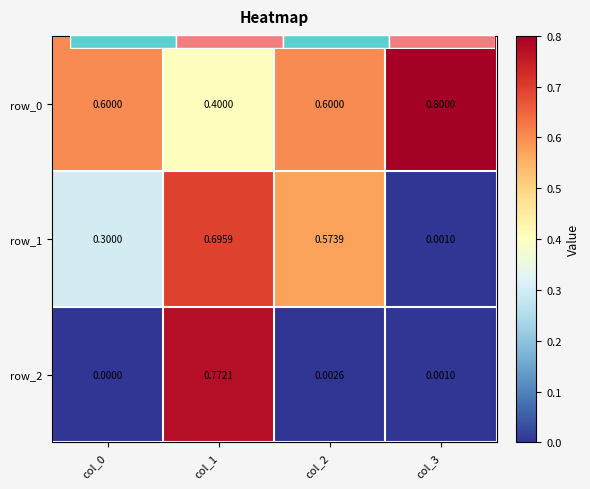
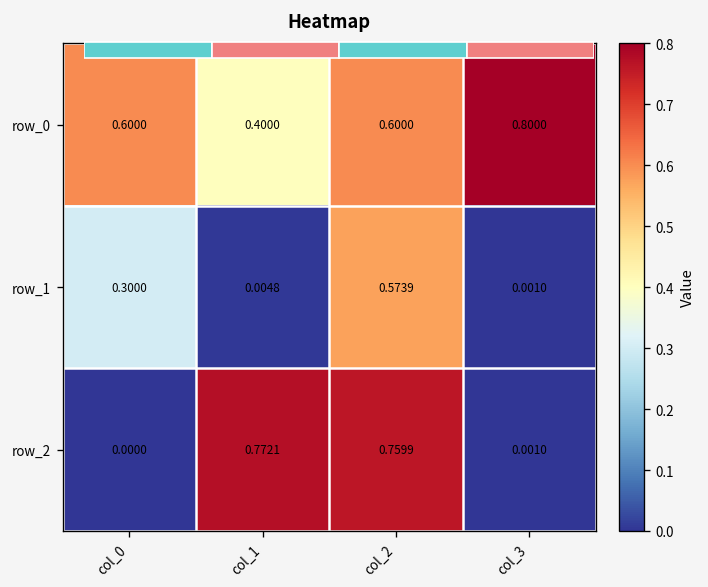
  {
    "Heatmap": {
      "row_0": {
        "col_0": 0.6000,
        "col_1": 0.4000,
        "col_2": 0.6000,
        "col_3": 0.8000
      },
      "row_1": {
        "col_0": 0.3000,
-       "col_1": 0.6959,
+       "col_1": 0.0048,
        "col_2": 0.5739,
        "col_3": 0.0010
      },
      "row_2": {
        "col_0": 0.0000,
        "col_1": 0.7721,
-       "col_2": 0.0026,
+       "col_2": 0.7599,
        "col_3": 0.0010
      }
    }
  }
